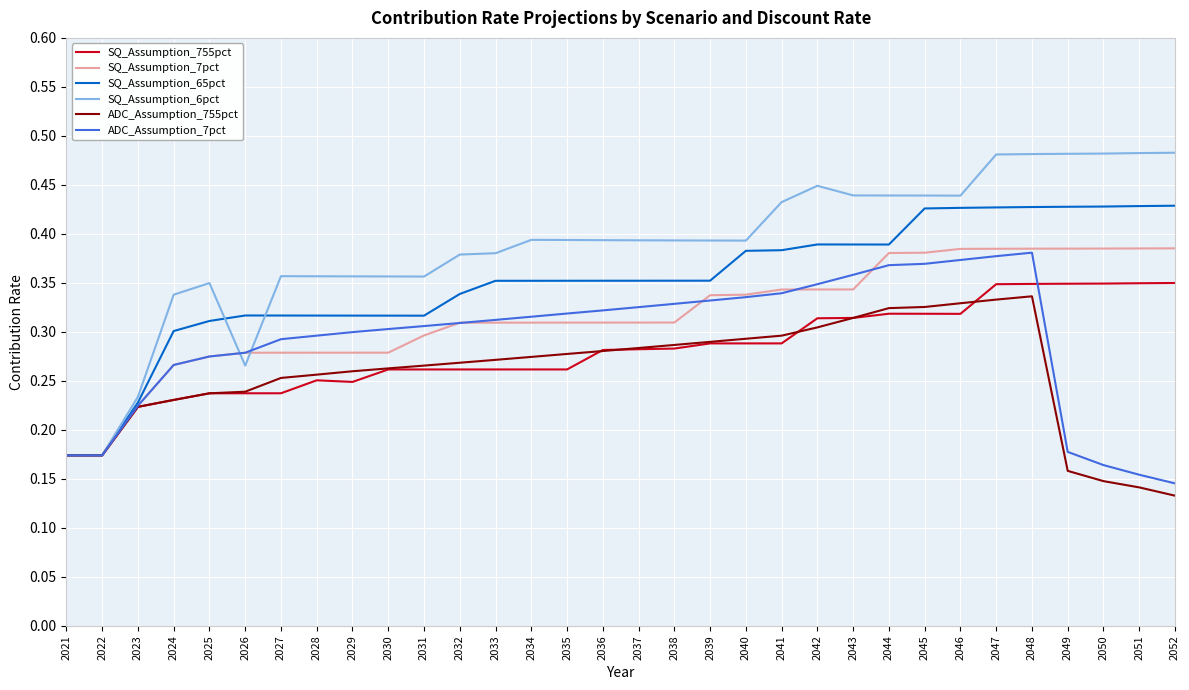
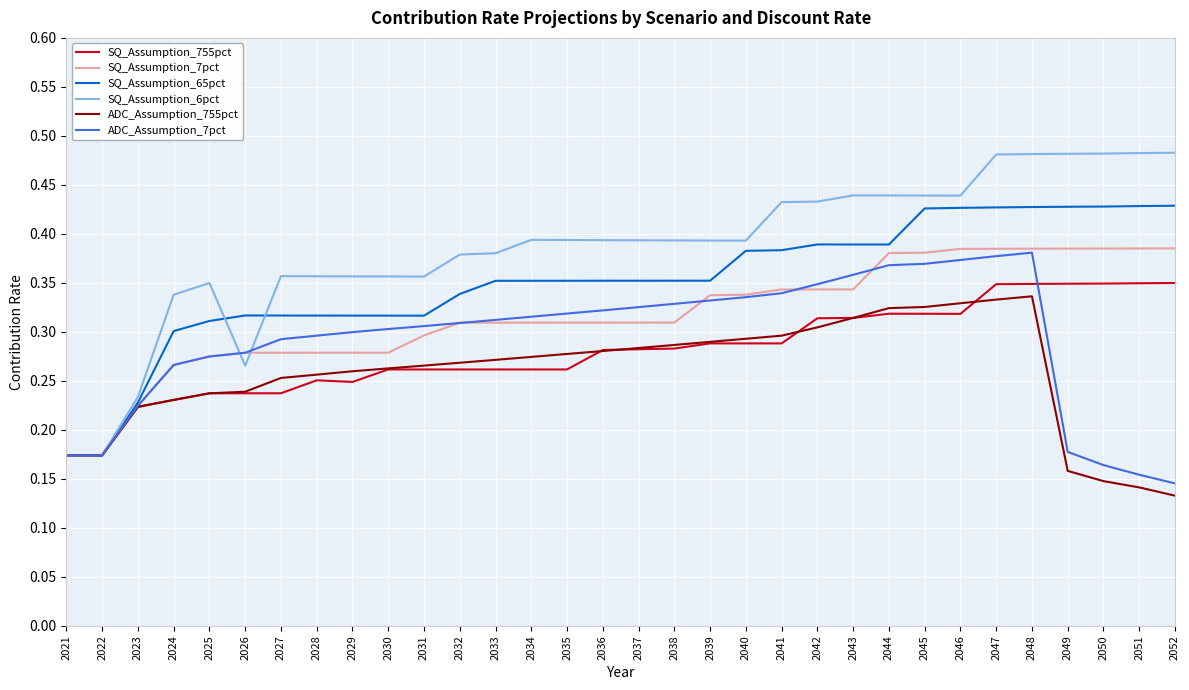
  {
    "SQ_Assumption_755pct": {
      "2027": 0.24,
      "2028": 0.25,
      "2029": 0.25,
      "2031": 0.26,
      "2032": 0.26,
      "2033": 0.26,
      "2034": 0.26,
      "2035": 0.26,
      "2038": 0.28,
      "2040": 0.29,
      "2041": 0.29,
      "2042": 0.31,
      "2044": 0.32,
      "2045": 0.32,
      "2046": 0.32,
      "2047": 0.35,
      "2048": 0.35,
      "2049": 0.35,
      "2050": 0.35,
      "2051": 0.35,
      "2052": 0.35
    },
    "SQ_Assumption_7pct": {
      "2027": 0.28,
      "2028": 0.28,
      "2029": 0.28,
      "2030": 0.28,
      "2031": 0.30,
      "2033": 0.31,
      "2034": 0.31,
      "2035": 0.31,
      "2036": 0.31,
      "2037": 0.31,
      "2038": 0.31,
      "2039": 0.34,
      "2041": 0.34,
      "2042": 0.34,
      "2043": 0.34,
      "2044": 0.38,
      "2045": 0.38,
      "2046": 0.38,
      "2047": 0.38,
      "2048": 0.38,
      "2049": 0.38,
      "2050": 0.39,
      "2051": 0.39,
      "2052": 0.39
    },
    "SQ_Assumption_65pct": {
      "2023": 0.23,
      "2024": 0.30,
      "2025": 0.31,
      "2026": 0.32,
      "2027": 0.32,
      "2028": 0.32,
      "2029": 0.32,
      "2030": 0.32,
      "2031": 0.32,
      "2032": 0.34,
      "2033": 0.35,
      "2034": 0.35,
      "2035": 0.35,
      "2036": 0.35,
      "2037": 0.35,
      "2038": 0.35,
      "2039": 0.35,
      "2040": 0.38,
      "2041": 0.38,
      "2042": 0.39,
      "2043": 0.39,
      "2044": 0.39,
      "2045": 0.43,
      "2046": 0.43,
      "2047": 0.43,
      "2048": 0.43,
      "2049": 0.43,
      "2050": 0.43,
      "2051": 0.43,
      "2052": 0.43
    },
    "SQ_Assumption_6pct": {
      "2023": 0.23,
      "2024": 0.34,
      "2025": 0.35,
      "2026": 0.27,
      "2027": 0.36,
      "2028": 0.36,
      "2029": 0.36,
      "2030": 0.36,
      "2031": 0.36,
      "2032": 0.38,
      "2033": 0.38,
      "2034": 0.39,
      "2035": 0.39,
      "2036": 0.39,
      "2037": 0.39,
      "2038": 0.39,
      "2039": 0.39,
      "2040": 0.39,
      "2041": 0.43,
-     "2042": 0.45,
+     "2042": 0.43,
      "2043": 0.44,
      "2044": 0.44,
      "2045": 0.44,
      "2046": 0.44,
      "2047": 0.48,
      "2048": 0.48,
      "2049": 0.48,
      "2050": 0.48,
      "2051": 0.48,
      "2052": 0.48
    },
    "ADC_Assumption_755pct": {
      "2027": 0.25,
      "2028": 0.26,
      "2029": 0.26,
      "2031": 0.27,
      "2032": 0.27,
      "2033": 0.27,
      "2034": 0.27,
      "2035": 0.28,
      "2038": 0.29,
      "2040": 0.29,
      "2041": 0.30,
      "2042": 0.30,
      "2044": 0.32,
      "2045": 0.33,
      "2046": 0.33,
      "2047": 0.33,
      "2048": 0.34,
      "2049": 0.16,
      "2050": 0.15,
      "2051": 0.14,
      "2052": 0.13
    },
    "ADC_Assumption_7pct": {
      "2027": 0.29,
      "2028": 0.30,
      "2029": 0.30,
      "2030": 0.30,
      "2031": 0.31,
      "2033": 0.31,
      "2034": 0.32,
      "2035": 0.32,
      "2036": 0.32,
      "2037": 0.33,
      "2038": 0.33,
      "2039": 0.33,
      "2041": 0.34,
      "2042": 0.35,
      "2043": 0.36,
      "2044": 0.37,
      "2045": 0.37,
      "2046": 0.37,
      "2047": 0.38,
      "2048": 0.38,
      "2049": 0.18,
      "2050": 0.16,
      "2051": 0.15,
      "2052": 0.15
    }
  }
